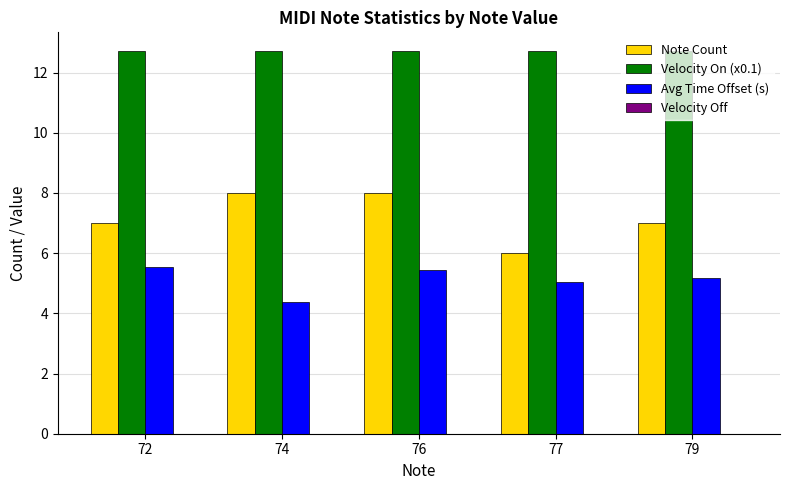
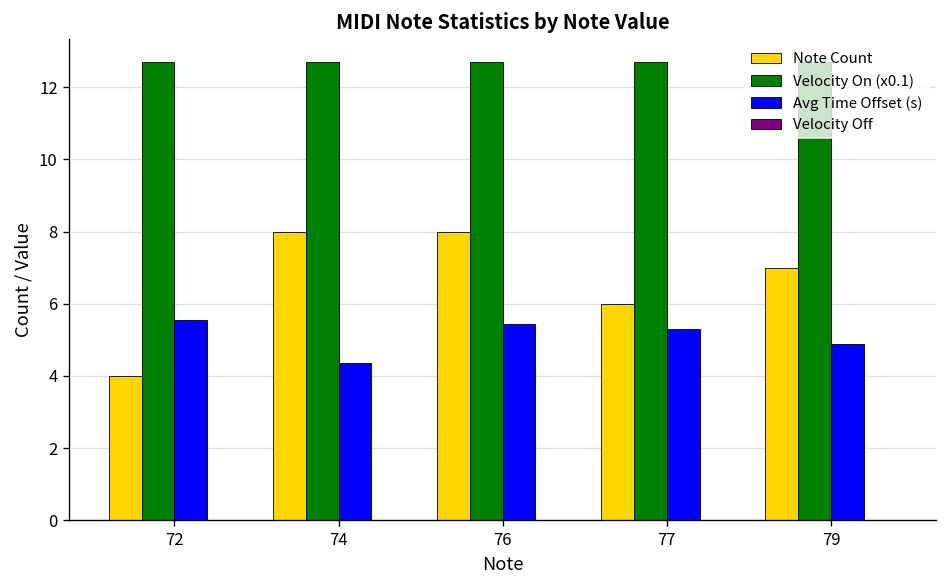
  {
    "Note Count": {
-     "72": 7,
+     "72": 4,
      "74": 8,
      "76": 8,
      "77": 6,
      "79": 7
    },
    "Velocity On (x0.1)": {
      "72": 12.7,
      "74": 12.7,
      "76": 12.7,
      "77": 12.7
    },
    "Avg Time Offset (s)": {
      "72": 5.5,
      "74": 4.4,
      "76": 5.4,
-     "77": 5.0,
-     "79": 5.2
+     "77": 5.3,
+     "79": 4.9
    },
    "Velocity Off": {
      "72": 0.0,
      "74": 0.0,
      "76": 0.0,
      "77": 0.0,
      "79": 0.0
    }
  }
